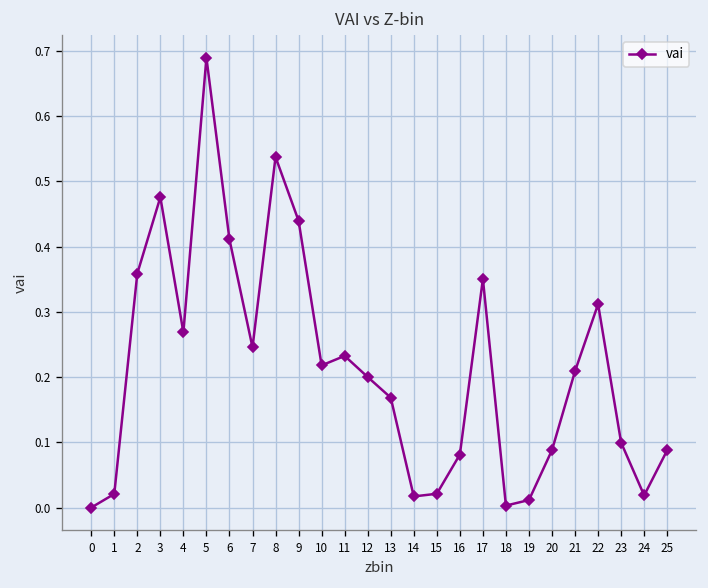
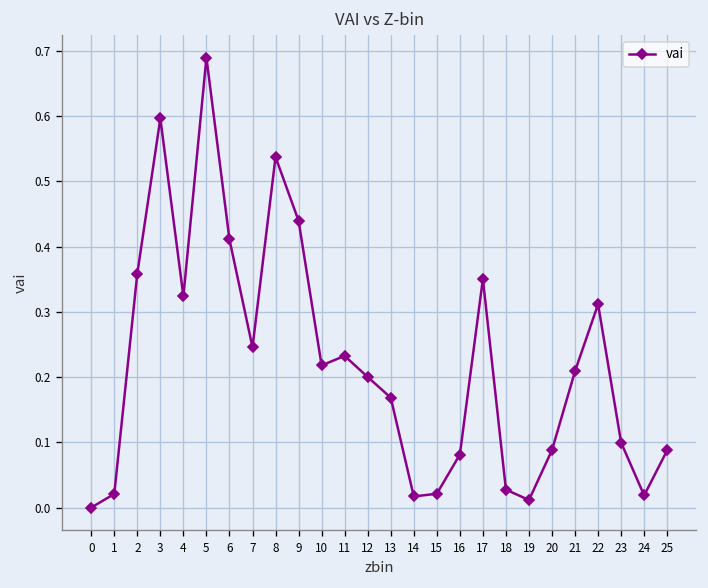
  {
    "0": 0.00,
    "1": 0.02,
    "2": 0.36,
-   "3": 0.48,
-   "4": 0.27,
+   "3": 0.60,
+   "4": 0.32,
    "5": 0.69,
    "6": 0.41,
    "7": 0.25,
    "8": 0.54,
    "9": 0.44,
    "10": 0.22,
    "11": 0.23,
    "12": 0.20,
    "13": 0.17,
    "14": 0.02,
    "15": 0.02,
    "16": 0.08,
    "17": 0.35,
-   "18": 0.00,
+   "18": 0.03,
    "19": 0.01,
    "20": 0.09,
    "21": 0.21,
    "22": 0.31,
    "23": 0.10,
    "24": 0.02,
    "25": 0.09
  }
